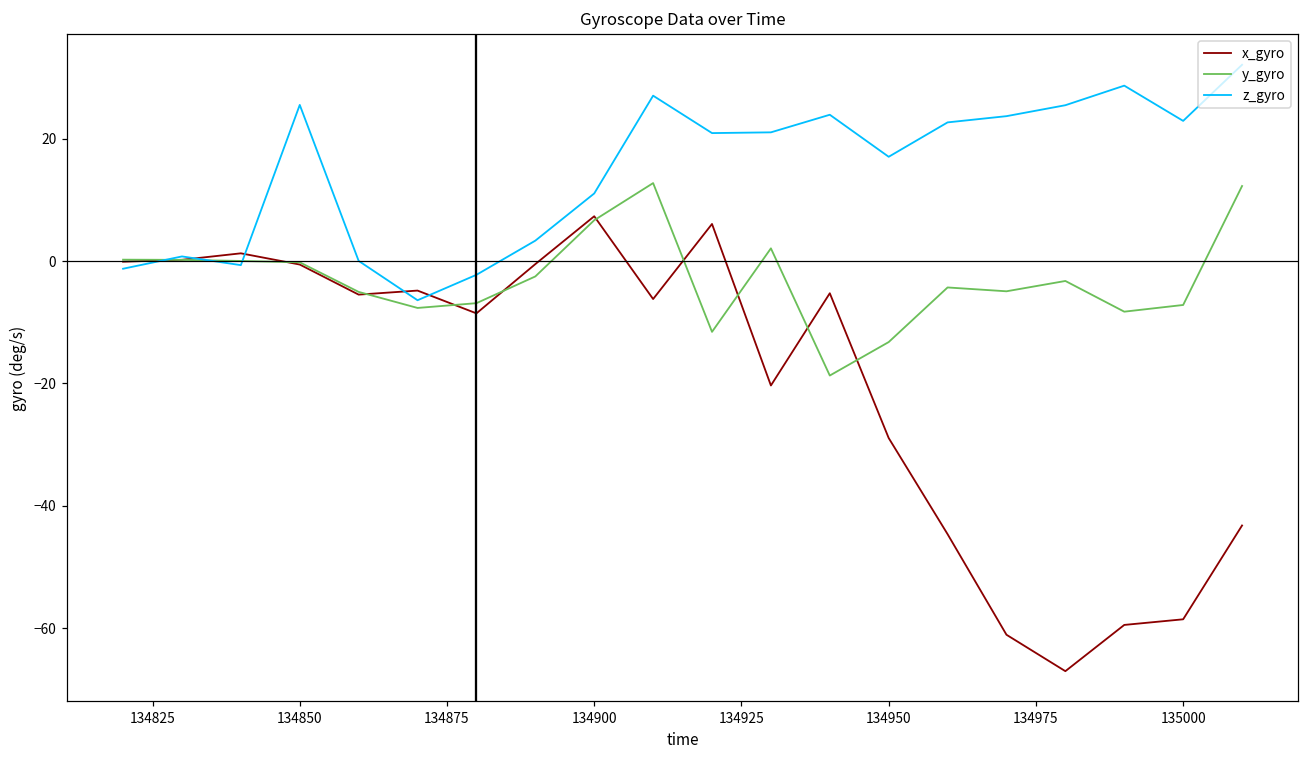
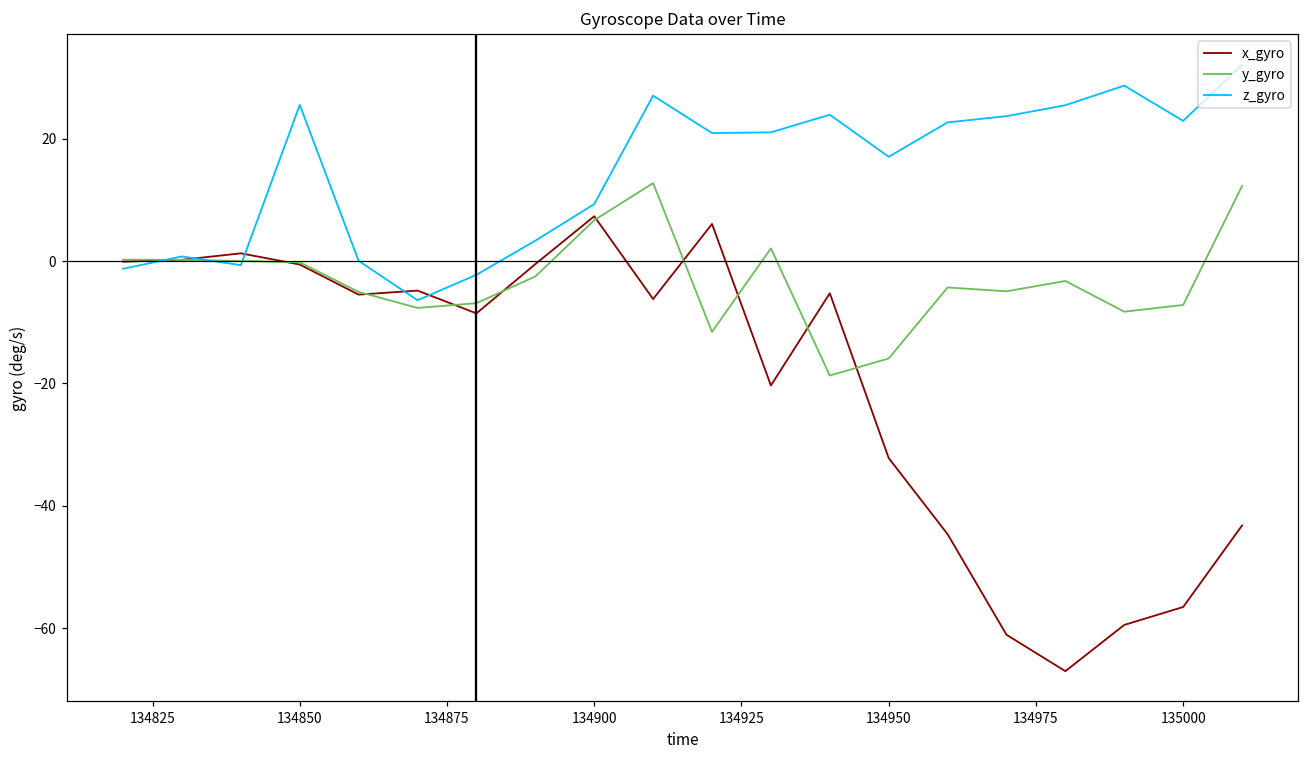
  {
    "x_gyro": {
      "134900": 7,
-     "134950": -29,
-     "135000": -59
+     "134950": -32,
+     "135000": -57
    },
    "y_gyro": {
      "134900": 7,
-     "134950": -13,
+     "134950": -16,
      "135000": -7
    },
    "z_gyro": {
      "134850": 26,
-     "134900": 11,
+     "134900": 9,
      "134950": 17,
      "135000": 23
    }
  }
